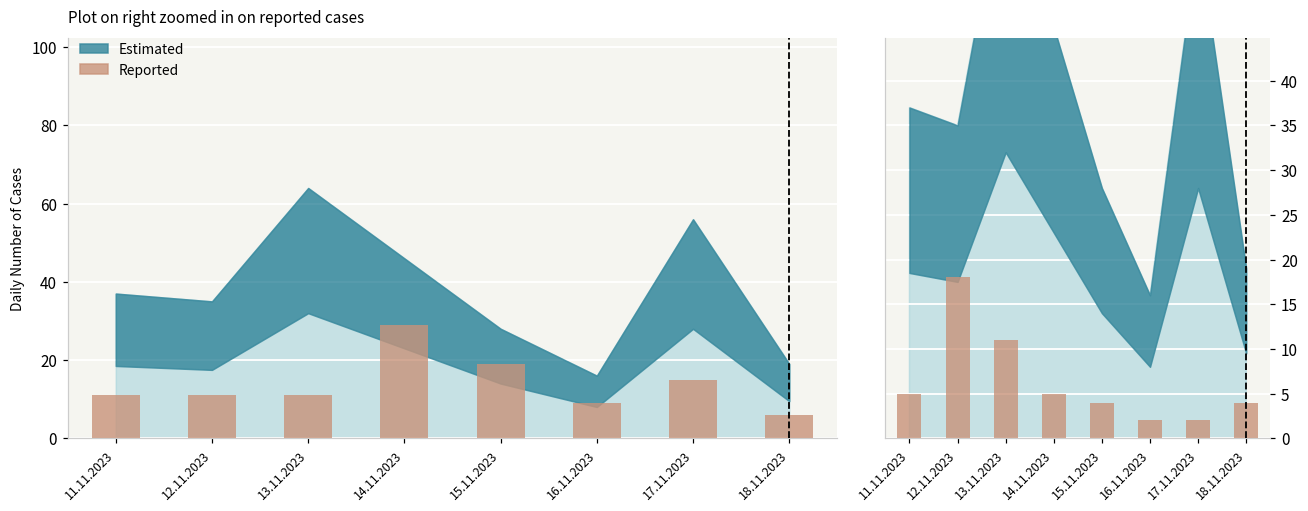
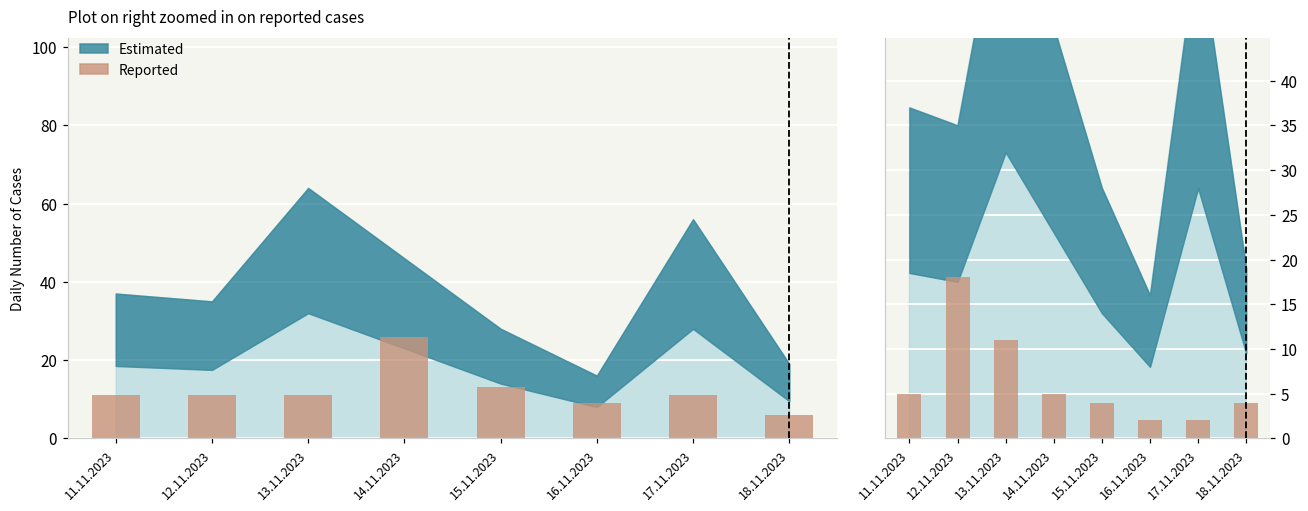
  {
    "Plot on right zoomed in on reported cases": {
      "Reported": {
        "11.11.2023": 11,
        "12.11.2023": 11,
        "13.11.2023": 11,
-       "14.11.2023": 29,
-       "15.11.2023": 19,
+       "14.11.2023": 26,
+       "15.11.2023": 13,
        "16.11.2023": 9,
-       "17.11.2023": 15,
+       "17.11.2023": 11,
        "18.11.2023": 6
      }
    }
  }
